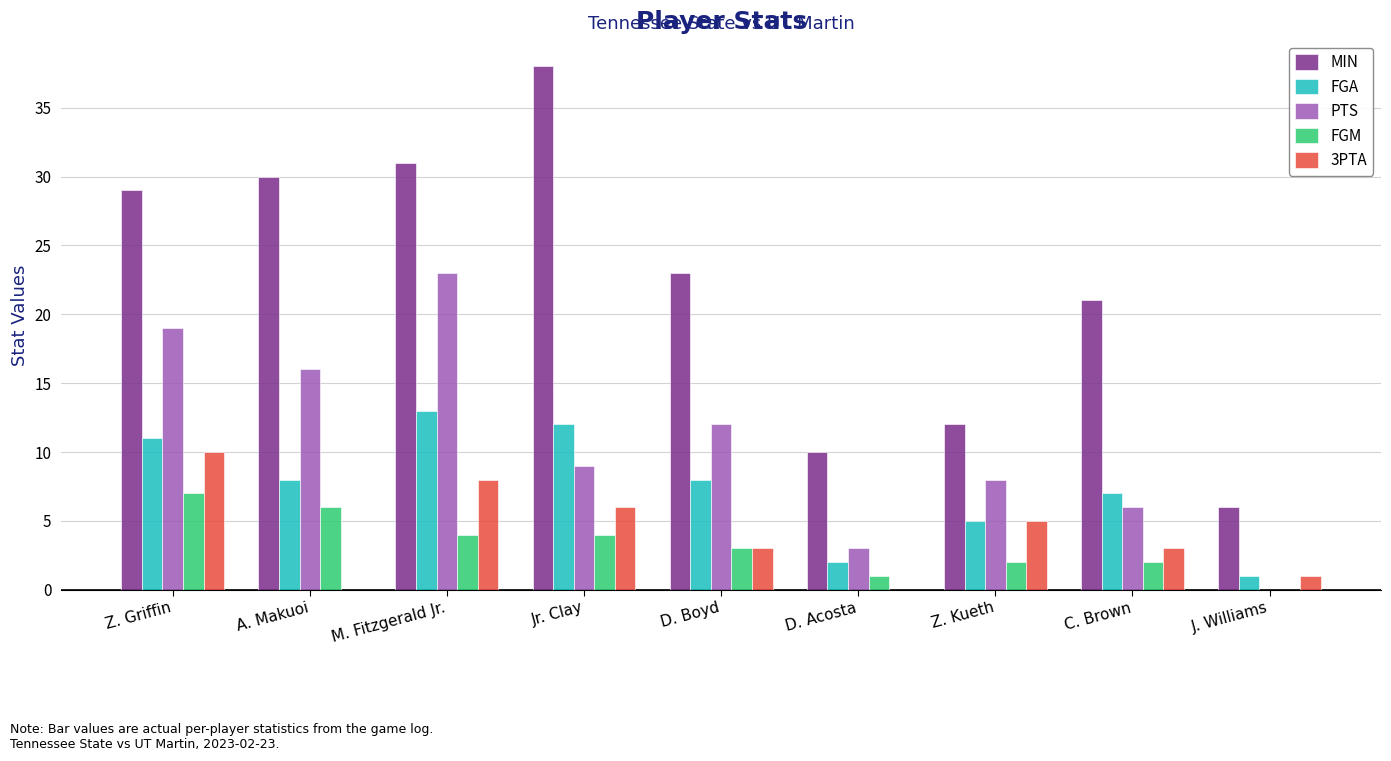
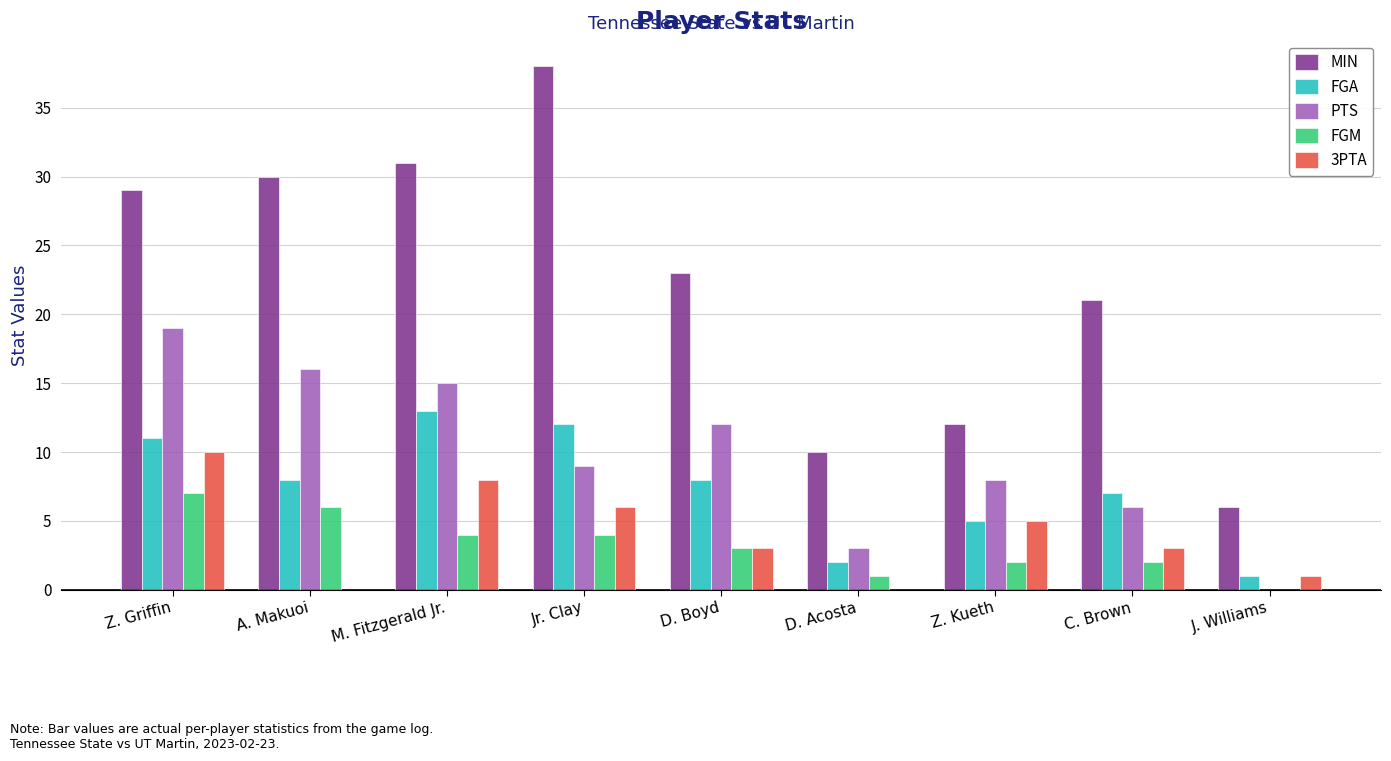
  {
    "MIN": {
      "Z. Griffin": 29,
      "A. Makuoi": 30,
      "M. Fitzgerald Jr.": 31,
      "Jr. Clay": 38,
      "D. Boyd": 23,
      "D. Acosta": 10,
      "Z. Kueth": 12,
      "C. Brown": 21,
      "J. Williams": 6
    },
    "FGA": {
      "Z. Griffin": 11,
      "A. Makuoi": 8,
      "M. Fitzgerald Jr.": 13,
      "Jr. Clay": 12,
      "D. Boyd": 8,
      "D. Acosta": 2,
      "Z. Kueth": 5,
      "C. Brown": 7,
      "J. Williams": 1
    },
    "PTS": {
      "Z. Griffin": 19,
      "A. Makuoi": 16,
-     "M. Fitzgerald Jr.": 23,
+     "M. Fitzgerald Jr.": 15,
      "Jr. Clay": 9,
      "D. Boyd": 12,
      "D. Acosta": 3,
      "Z. Kueth": 8,
      "C. Brown": 6,
      "J. Williams": 0
    },
    "FGM": {
      "Z. Griffin": 7,
      "A. Makuoi": 6,
      "M. Fitzgerald Jr.": 4,
      "Jr. Clay": 4,
      "D. Boyd": 3,
      "D. Acosta": 1,
      "Z. Kueth": 2,
      "C. Brown": 2,
      "J. Williams": 0
    },
    "3PTA": {
      "Z. Griffin": 10,
      "A. Makuoi": 0,
      "M. Fitzgerald Jr.": 8,
      "Jr. Clay": 6,
      "D. Boyd": 3,
      "D. Acosta": 0,
      "Z. Kueth": 5,
      "C. Brown": 3,
      "J. Williams": 1
    }
  }
